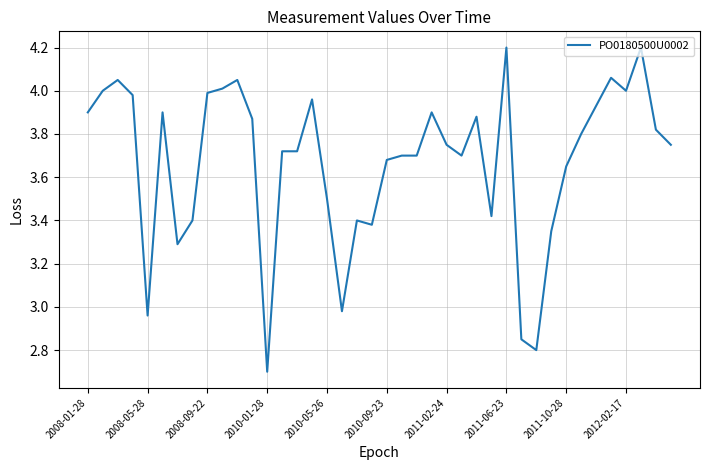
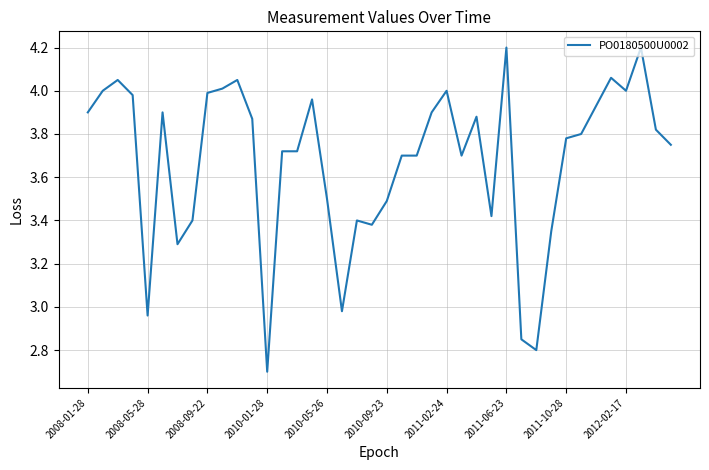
  {
    "2008-01-28": 3.90,
    "2008-05-28": 2.96,
    "2008-09-22": 3.99,
    "2010-01-28": 2.70,
    "2010-05-26": 3.50,
-   "2010-09-23": 3.68,
-   "2011-02-24": 3.75,
+   "2010-09-23": 3.49,
+   "2011-02-24": 4.00,
    "2011-06-23": 4.20,
-   "2011-10-28": 3.65,
+   "2011-10-28": 3.78,
    "2012-02-17": 4.00
  }
